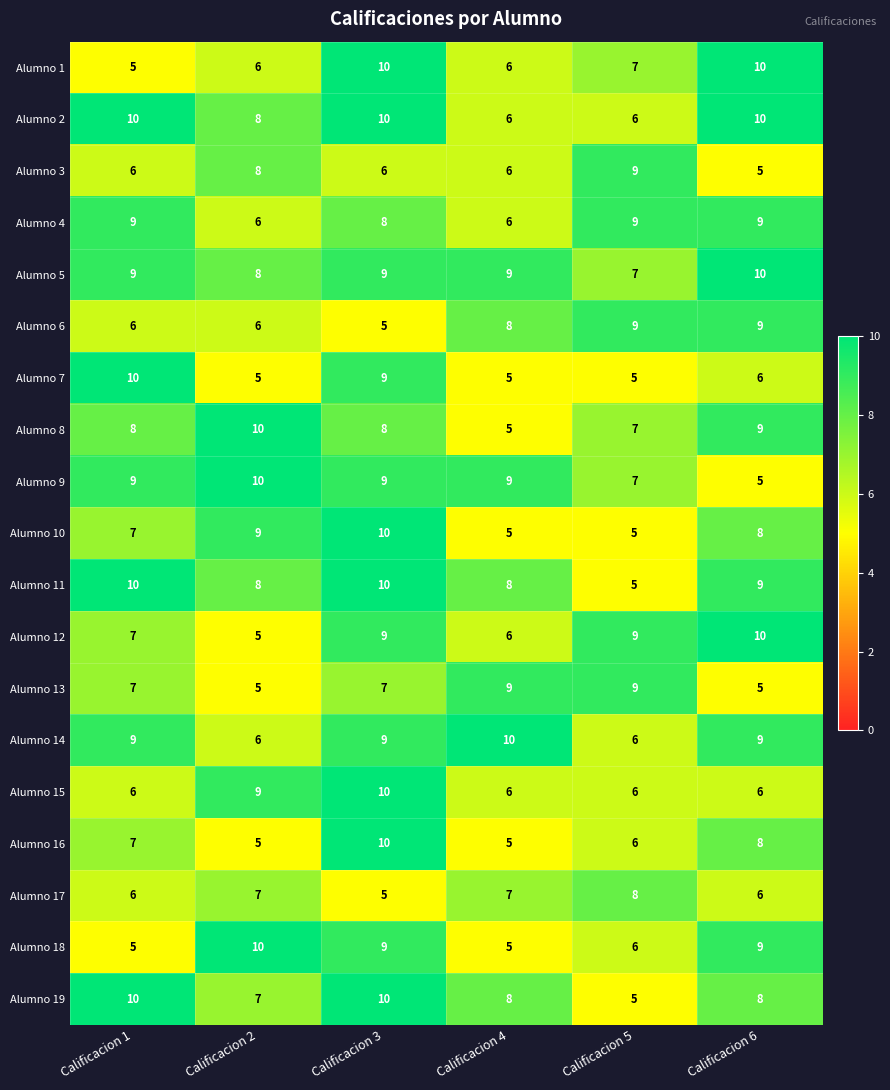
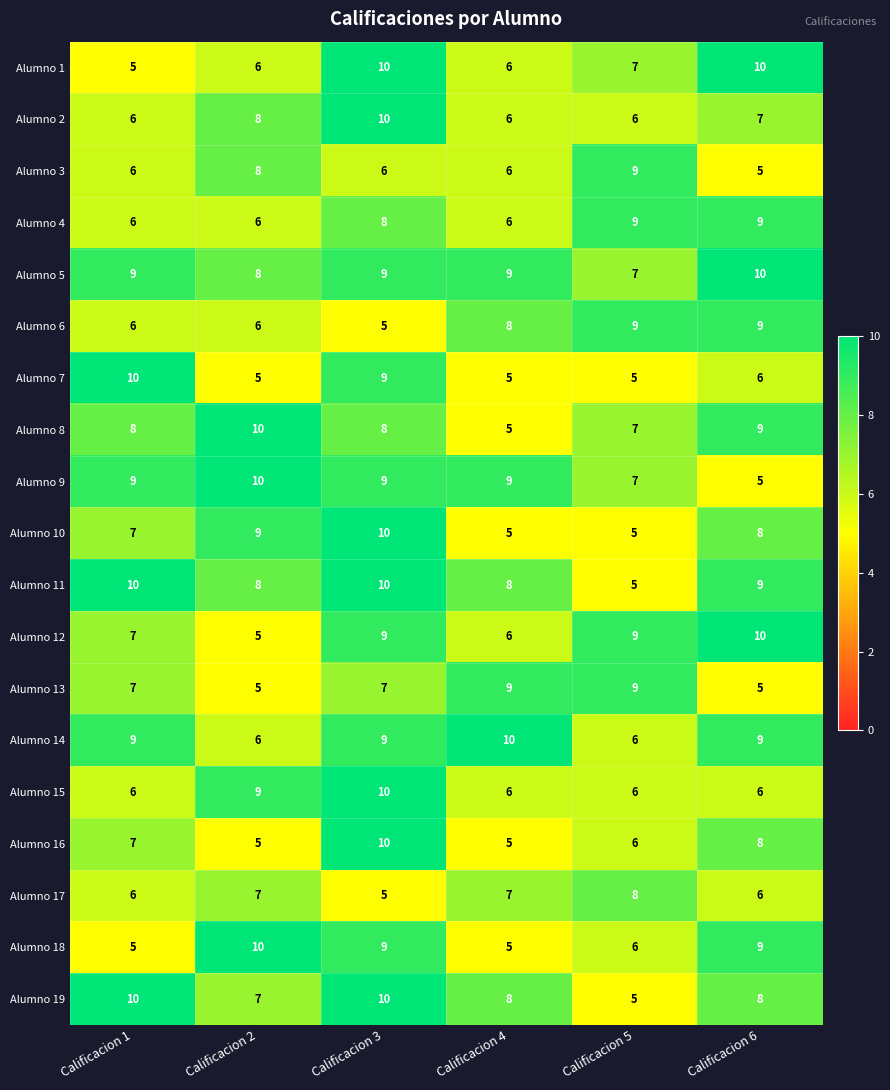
  {
    "Alumno 1": {
      "Calificacion 1": 5,
      "Calificacion 2": 6,
      "Calificacion 3": 10,
      "Calificacion 4": 6,
      "Calificacion 5": 7,
      "Calificacion 6": 10
    },
    "Alumno 2": {
-     "Calificacion 1": 10,
+     "Calificacion 1": 6,
      "Calificacion 2": 8,
      "Calificacion 3": 10,
      "Calificacion 4": 6,
      "Calificacion 5": 6,
-     "Calificacion 6": 10
+     "Calificacion 6": 7
    },
    "Alumno 3": {
      "Calificacion 1": 6,
      "Calificacion 2": 8,
      "Calificacion 3": 6,
      "Calificacion 4": 6,
      "Calificacion 5": 9,
      "Calificacion 6": 5
    },
    "Alumno 4": {
-     "Calificacion 1": 9,
+     "Calificacion 1": 6,
      "Calificacion 2": 6,
      "Calificacion 3": 8,
      "Calificacion 4": 6,
      "Calificacion 5": 9,
      "Calificacion 6": 9
    },
    "Alumno 5": {
      "Calificacion 1": 9,
      "Calificacion 2": 8,
      "Calificacion 3": 9,
      "Calificacion 4": 9,
      "Calificacion 5": 7,
      "Calificacion 6": 10
    },
    "Alumno 6": {
      "Calificacion 1": 6,
      "Calificacion 2": 6,
      "Calificacion 3": 5,
      "Calificacion 4": 8,
      "Calificacion 5": 9,
      "Calificacion 6": 9
    },
    "Alumno 7": {
      "Calificacion 1": 10,
      "Calificacion 2": 5,
      "Calificacion 3": 9,
      "Calificacion 4": 5,
      "Calificacion 5": 5,
      "Calificacion 6": 6
    },
    "Alumno 8": {
      "Calificacion 1": 8,
      "Calificacion 2": 10,
      "Calificacion 3": 8,
      "Calificacion 4": 5,
      "Calificacion 5": 7,
      "Calificacion 6": 9
    },
    "Alumno 9": {
      "Calificacion 1": 9,
      "Calificacion 2": 10,
      "Calificacion 3": 9,
      "Calificacion 4": 9,
      "Calificacion 5": 7,
      "Calificacion 6": 5
    },
    "Alumno 10": {
      "Calificacion 1": 7,
      "Calificacion 2": 9,
      "Calificacion 3": 10,
      "Calificacion 4": 5,
      "Calificacion 5": 5,
      "Calificacion 6": 8
    },
    "Alumno 11": {
      "Calificacion 1": 10,
      "Calificacion 2": 8,
      "Calificacion 3": 10,
      "Calificacion 4": 8,
      "Calificacion 5": 5,
      "Calificacion 6": 9
    },
    "Alumno 12": {
      "Calificacion 1": 7,
      "Calificacion 2": 5,
      "Calificacion 3": 9,
      "Calificacion 4": 6,
      "Calificacion 5": 9,
      "Calificacion 6": 10
    },
    "Alumno 13": {
      "Calificacion 1": 7,
      "Calificacion 2": 5,
      "Calificacion 3": 7,
      "Calificacion 4": 9,
      "Calificacion 5": 9,
      "Calificacion 6": 5
    },
    "Alumno 14": {
      "Calificacion 1": 9,
      "Calificacion 2": 6,
      "Calificacion 3": 9,
      "Calificacion 4": 10,
      "Calificacion 5": 6,
      "Calificacion 6": 9
    },
    "Alumno 15": {
      "Calificacion 1": 6,
      "Calificacion 2": 9,
      "Calificacion 3": 10,
      "Calificacion 4": 6,
      "Calificacion 5": 6,
      "Calificacion 6": 6
    },
    "Alumno 16": {
      "Calificacion 1": 7,
      "Calificacion 2": 5,
      "Calificacion 3": 10,
      "Calificacion 4": 5,
      "Calificacion 5": 6,
      "Calificacion 6": 8
    },
    "Alumno 17": {
      "Calificacion 1": 6,
      "Calificacion 2": 7,
      "Calificacion 3": 5,
      "Calificacion 4": 7,
      "Calificacion 5": 8,
      "Calificacion 6": 6
    },
    "Alumno 18": {
      "Calificacion 1": 5,
      "Calificacion 2": 10,
      "Calificacion 3": 9,
      "Calificacion 4": 5,
      "Calificacion 5": 6,
      "Calificacion 6": 9
    },
    "Alumno 19": {
      "Calificacion 1": 10,
      "Calificacion 2": 7,
      "Calificacion 3": 10,
      "Calificacion 4": 8,
      "Calificacion 5": 5,
      "Calificacion 6": 8
    }
  }
